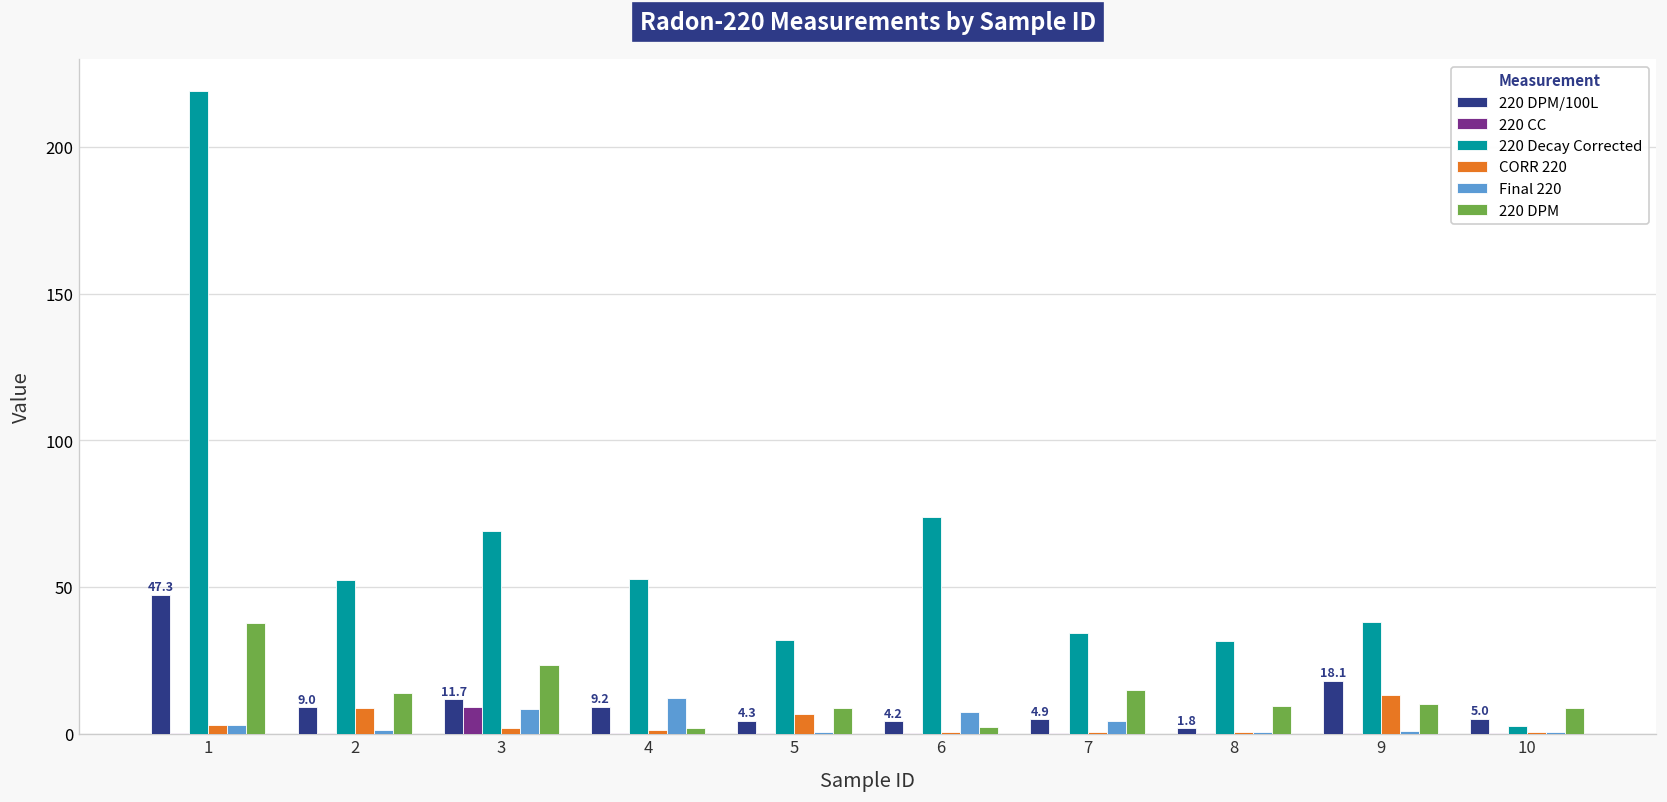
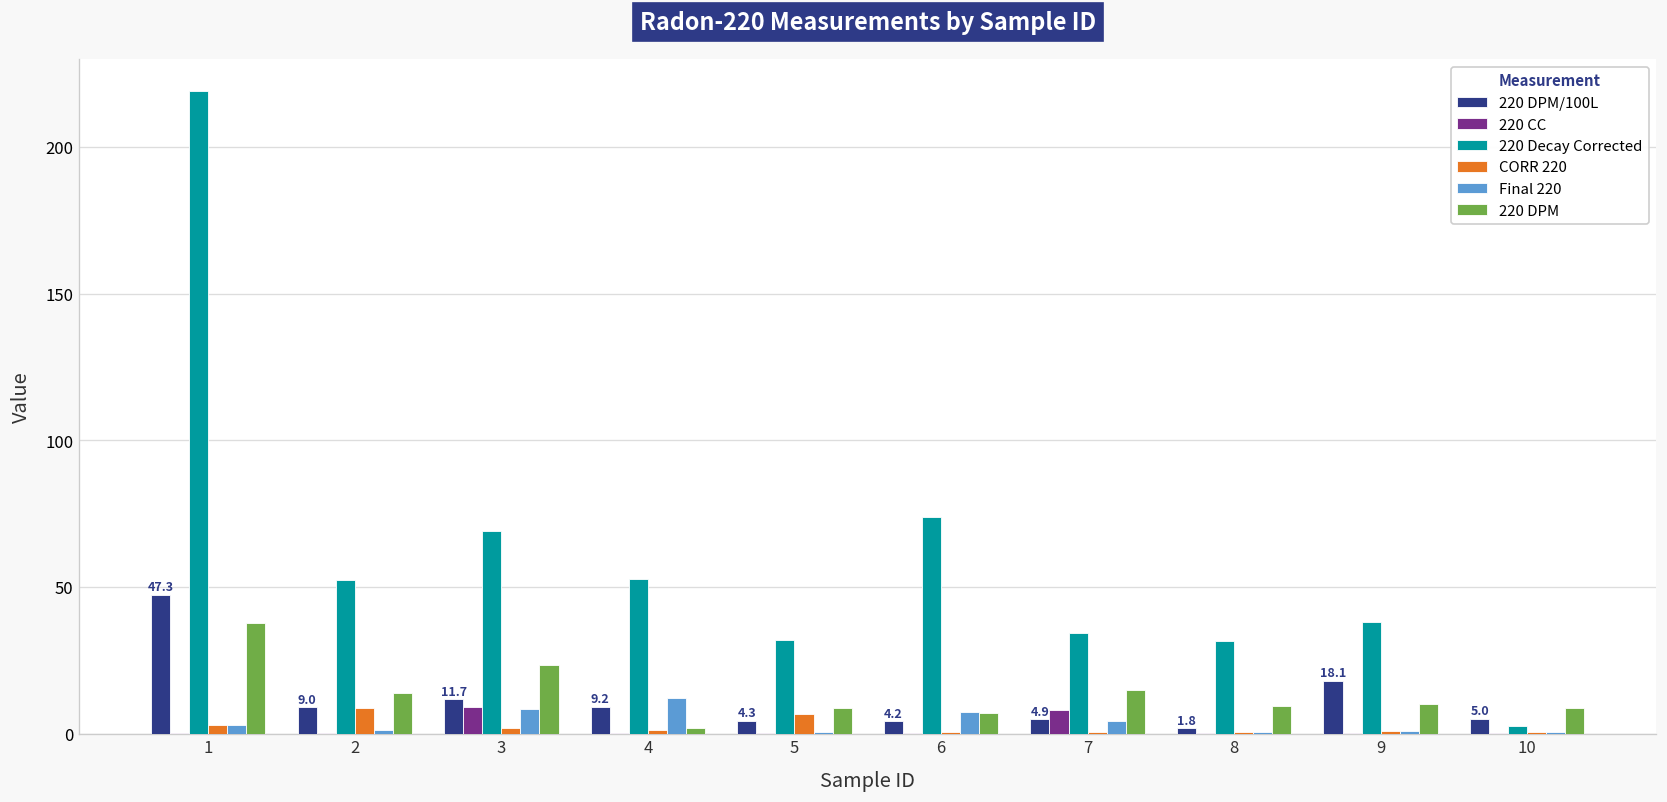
  {
    "220 DPM/100L": {
      "1": 47.3,
      "2": 9.0,
      "3": 11.7,
      "4": 9.2,
      "5": 4.3,
      "6": 4.2,
      "7": 4.9,
      "8": 1.8,
      "9": 18.1,
      "10": 5.0
    },
    "220 CC": {
      "3": 9,
-     "7": 0
+     "7": 8
    },
    "220 Decay Corrected": {
      "1": 219,
      "2": 52,
      "3": 69,
      "4": 53,
      "5": 32,
      "6": 74,
      "7": 34,
      "8": 32,
      "9": 38,
      "10": 3
    },
    "CORR 220": {
      "1": 3,
      "2": 9,
      "3": 2,
      "4": 1,
      "5": 7,
-     "9": 13
+     "9": 1
    },
    "Final 220": {
      "1": 3,
      "2": 1,
      "3": 8,
      "4": 12,
      "6": 7,
      "7": 4
    },
    "220 DPM": {
      "1": 38,
      "2": 14,
      "3": 23,
      "4": 2,
      "5": 9,
-     "6": 2,
+     "6": 7,
      "7": 15,
      "8": 10,
      "9": 10,
      "10": 9
    }
  }
